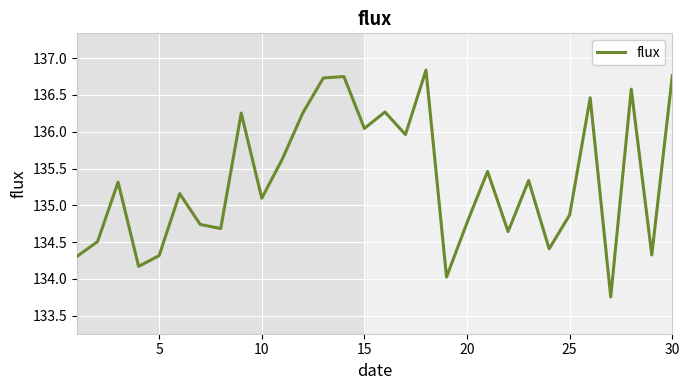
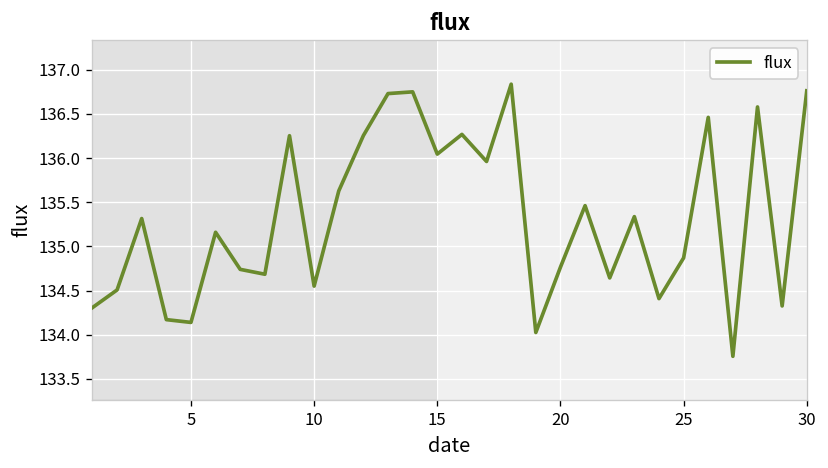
  {
-   "5": 134.3,
-   "10": 135.1,
+   "5": 134.1,
+   "10": 134.6,
    "15": 136.0,
    "20": 134.8,
    "25": 134.9,
    "30": 136.8
  }
